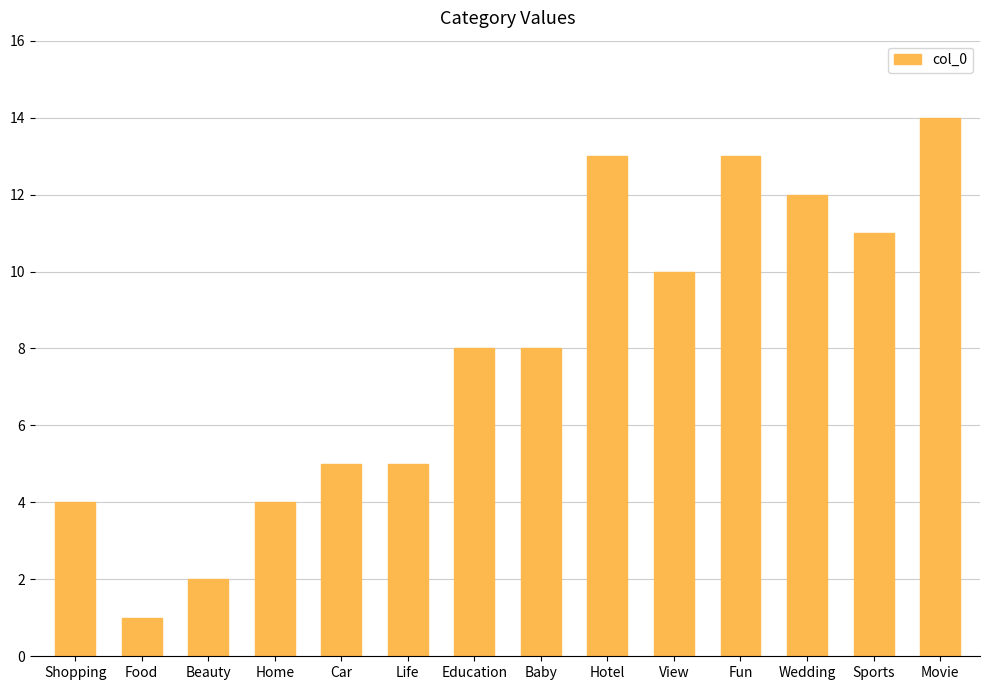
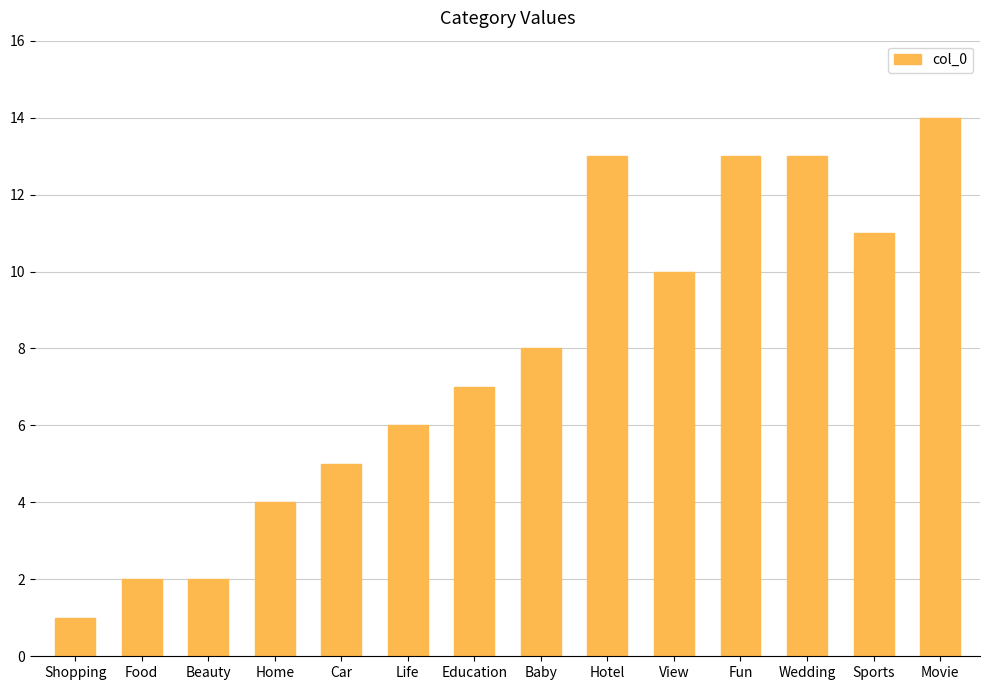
  {
-   "Shopping": 4,
-   "Food": 1,
+   "Shopping": 1,
+   "Food": 2,
    "Beauty": 2,
    "Home": 4,
    "Car": 5,
-   "Life": 5,
-   "Education": 8,
+   "Life": 6,
+   "Education": 7,
    "Baby": 8,
    "Hotel": 13,
    "View": 10,
    "Fun": 13,
-   "Wedding": 12,
+   "Wedding": 13,
    "Sports": 11,
    "Movie": 14
  }
